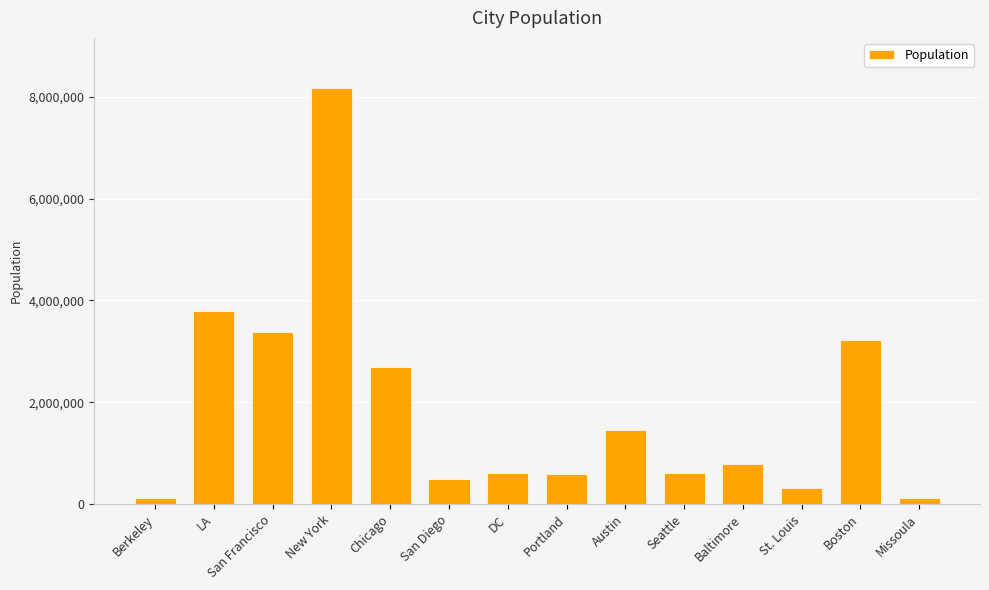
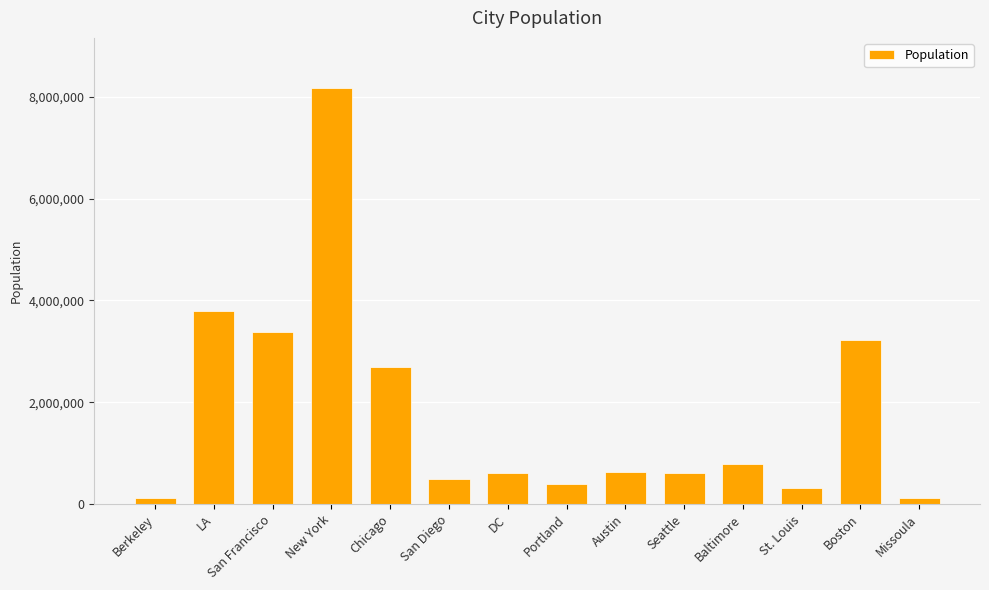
  {
    "Berkeley": "100,000",
    "LA": "3,800,000",
    "San Francisco": "3,400,000",
    "New York": "8,200,000",
    "Chicago": "2,700,000",
    "San Diego": "500,000",
    "DC": "600,000",
-   "Portland": "600,000",
-   "Austin": "1,400,000",
+   "Portland": "400,000",
+   "Austin": "600,000",
    "Seattle": "600,000",
    "Baltimore": "800,000",
    "St. Louis": "300,000",
    "Boston": "3,200,000",
    "Missoula": "100,000"
  }
